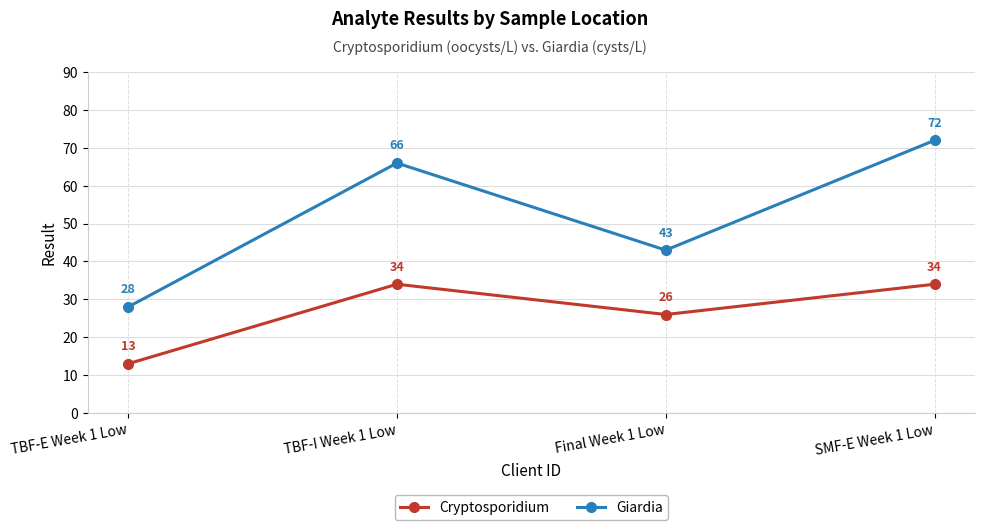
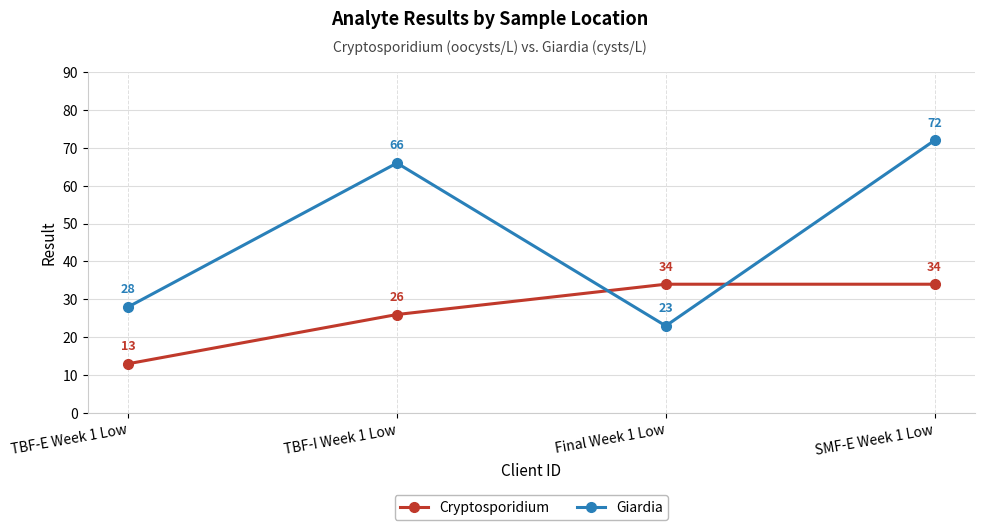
  {
    "Cryptosporidium": {
      "TBF-E Week 1 Low": 13,
-     "TBF-I Week 1 Low": 34,
-     "Final Week 1 Low": 26,
+     "TBF-I Week 1 Low": 26,
+     "Final Week 1 Low": 34,
      "SMF-E Week 1 Low": 34
    },
    "Giardia": {
      "TBF-E Week 1 Low": 28,
      "TBF-I Week 1 Low": 66,
-     "Final Week 1 Low": 43,
+     "Final Week 1 Low": 23,
      "SMF-E Week 1 Low": 72
    }
  }
